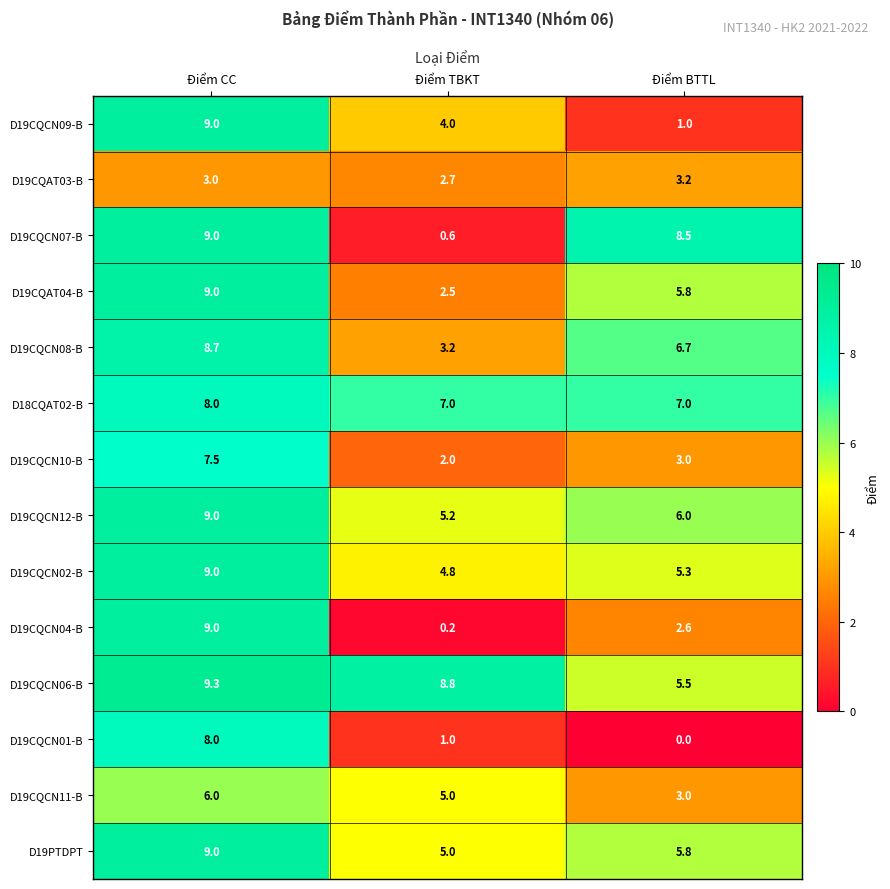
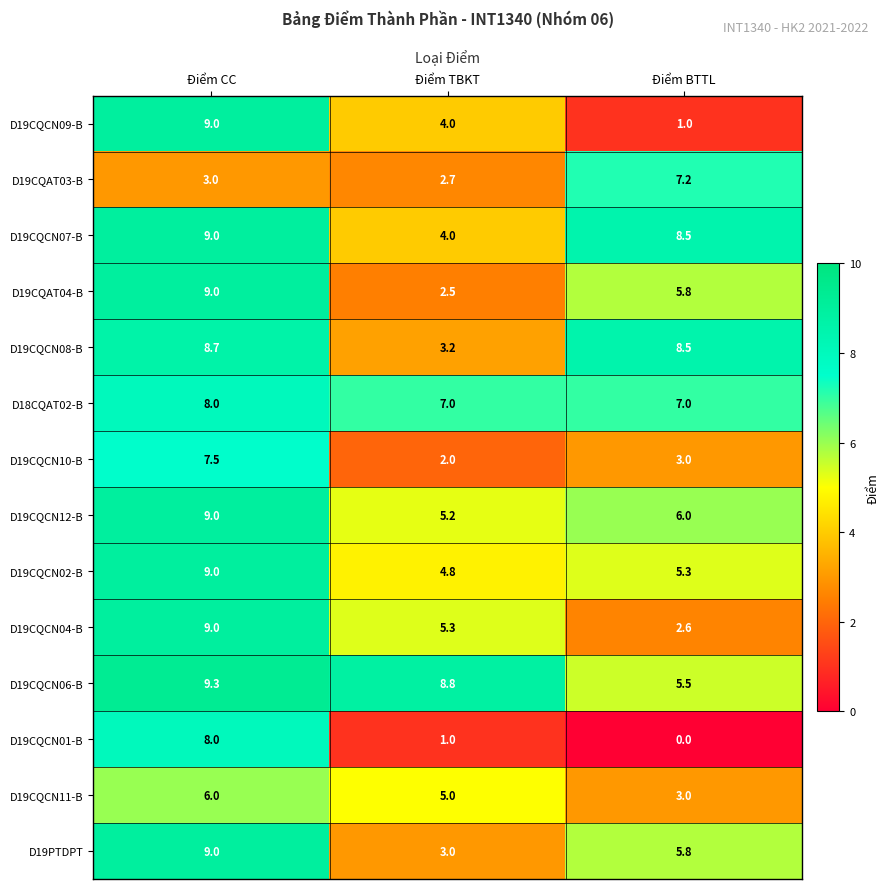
  {
    "D19CQCN09-B": {
      "Điểm CC": 9.0,
      "Điểm TBKT": 4.0,
      "Điểm BTTL": 1.0
    },
    "D19CQAT03-B": {
      "Điểm CC": 3.0,
      "Điểm TBKT": 2.7,
-     "Điểm BTTL": 3.2
+     "Điểm BTTL": 7.2
    },
    "D19CQCN07-B": {
      "Điểm CC": 9.0,
-     "Điểm TBKT": 0.6,
+     "Điểm TBKT": 4.0,
      "Điểm BTTL": 8.5
    },
    "D19CQAT04-B": {
      "Điểm CC": 9.0,
      "Điểm TBKT": 2.5,
      "Điểm BTTL": 5.8
    },
    "D19CQCN08-B": {
      "Điểm CC": 8.7,
      "Điểm TBKT": 3.2,
-     "Điểm BTTL": 6.7
+     "Điểm BTTL": 8.5
    },
    "D18CQAT02-B": {
      "Điểm CC": 8.0,
      "Điểm TBKT": 7.0,
      "Điểm BTTL": 7.0
    },
    "D19CQCN10-B": {
      "Điểm CC": 7.5,
      "Điểm TBKT": 2.0,
      "Điểm BTTL": 3.0
    },
    "D19CQCN12-B": {
      "Điểm CC": 9.0,
      "Điểm TBKT": 5.2,
      "Điểm BTTL": 6.0
    },
    "D19CQCN02-B": {
      "Điểm CC": 9.0,
      "Điểm TBKT": 4.8,
      "Điểm BTTL": 5.3
    },
    "D19CQCN04-B": {
      "Điểm CC": 9.0,
-     "Điểm TBKT": 0.2,
+     "Điểm TBKT": 5.3,
      "Điểm BTTL": 2.6
    },
    "D19CQCN06-B": {
      "Điểm CC": 9.3,
      "Điểm TBKT": 8.8,
      "Điểm BTTL": 5.5
    },
    "D19CQCN01-B": {
      "Điểm CC": 8.0,
      "Điểm TBKT": 1.0,
      "Điểm BTTL": 0.0
    },
    "D19CQCN11-B": {
      "Điểm CC": 6.0,
      "Điểm TBKT": 5.0,
      "Điểm BTTL": 3.0
    },
    "D19PTDPT": {
      "Điểm CC": 9.0,
-     "Điểm TBKT": 5.0,
+     "Điểm TBKT": 3.0,
      "Điểm BTTL": 5.8
    }
  }
